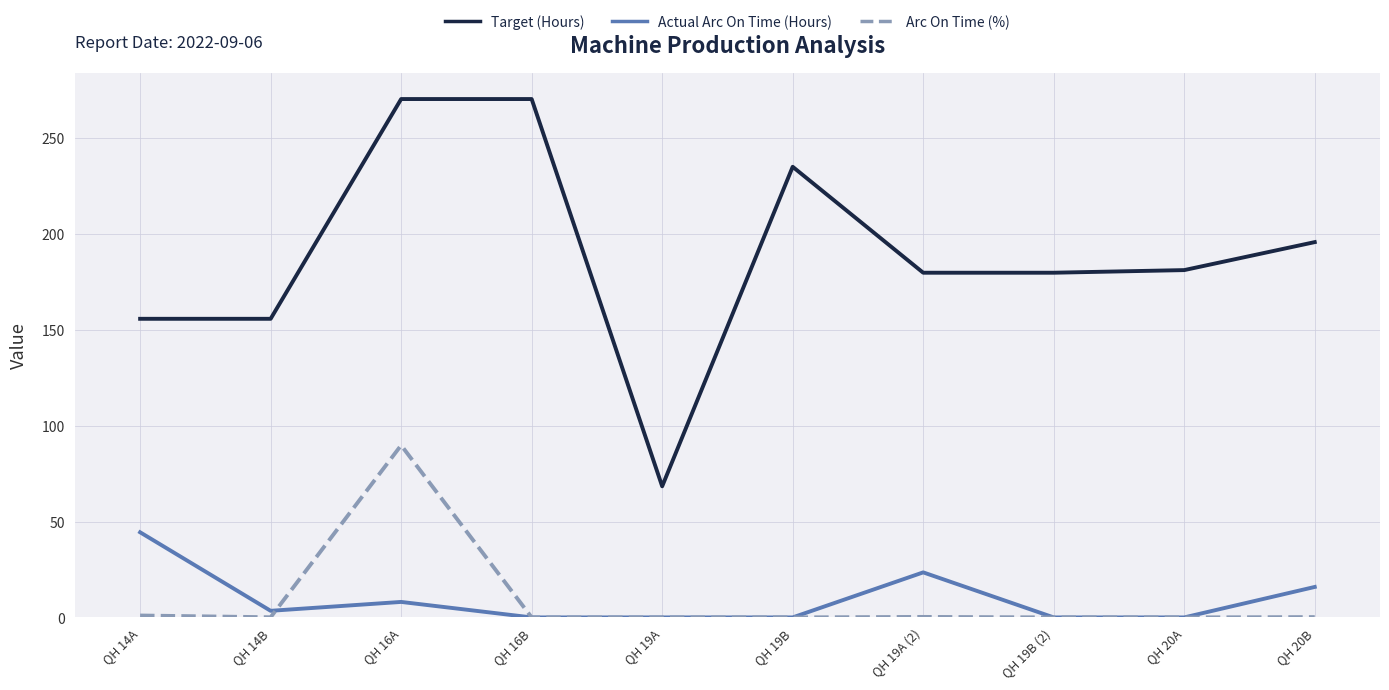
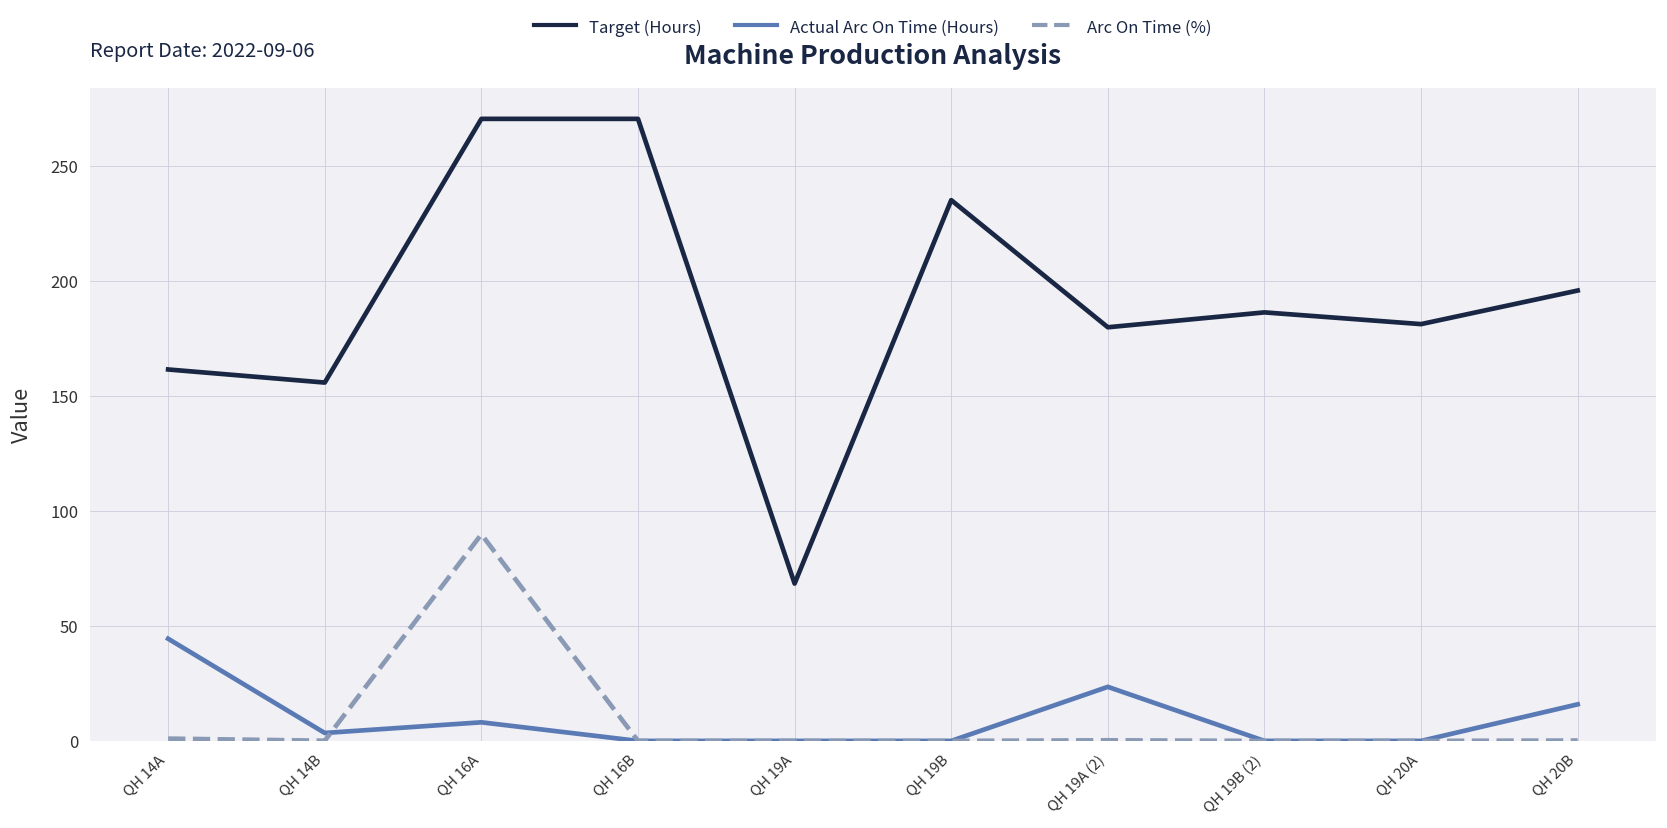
  {
    "Target (Hours)": {
-     "QH 14A": 156,
+     "QH 14A": 161,
      "QH 14B": 156,
      "QH 16A": 270,
      "QH 16B": 270,
      "QH 19A": 68,
      "QH 19B": 235,
      "QH 19A (2)": 180,
-     "QH 19B (2)": 180,
+     "QH 19B (2)": 186,
      "QH 20A": 181,
      "QH 20B": 196
    }
  }
